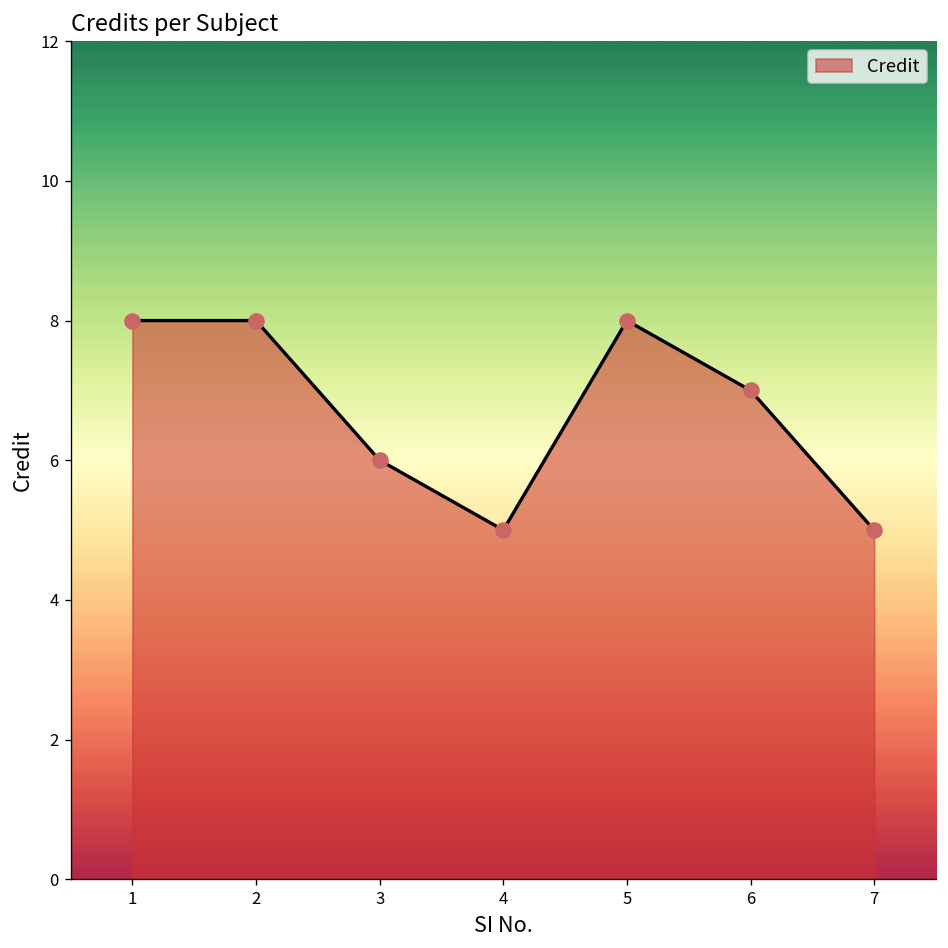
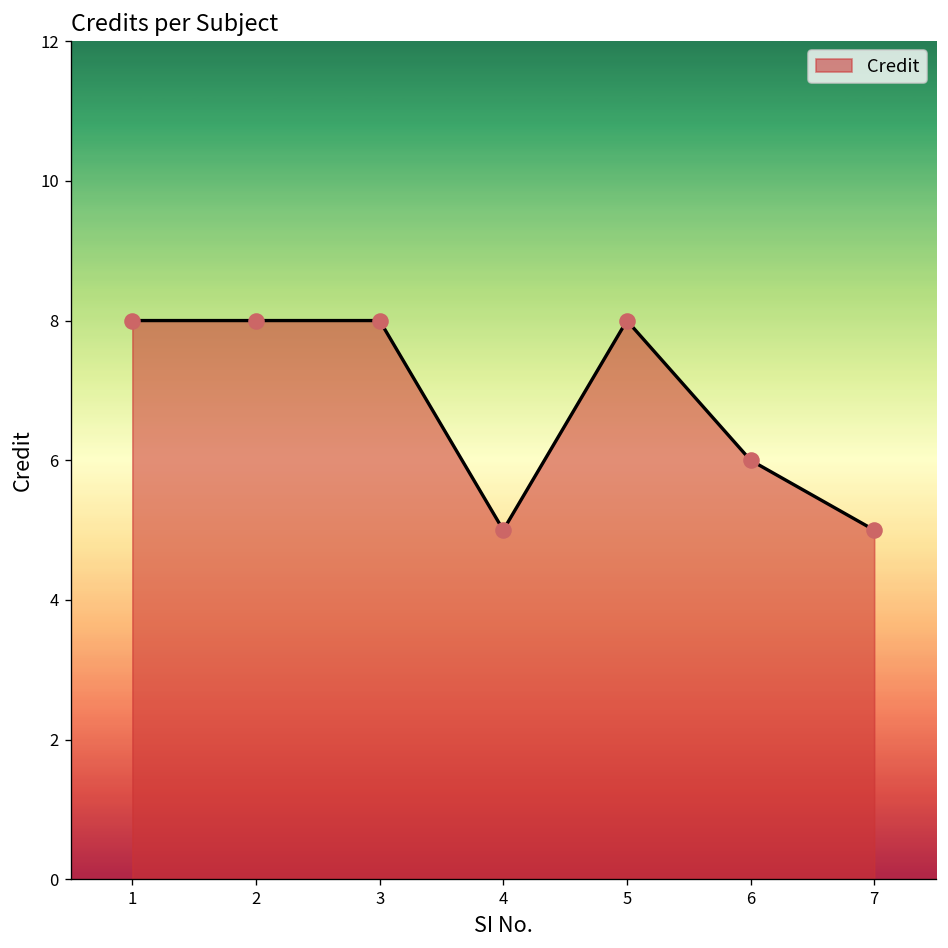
  {
    "1": 8,
    "2": 8,
-   "3": 6,
+   "3": 8,
    "4": 5,
    "5": 8,
-   "6": 7,
+   "6": 6,
    "7": 5
  }
